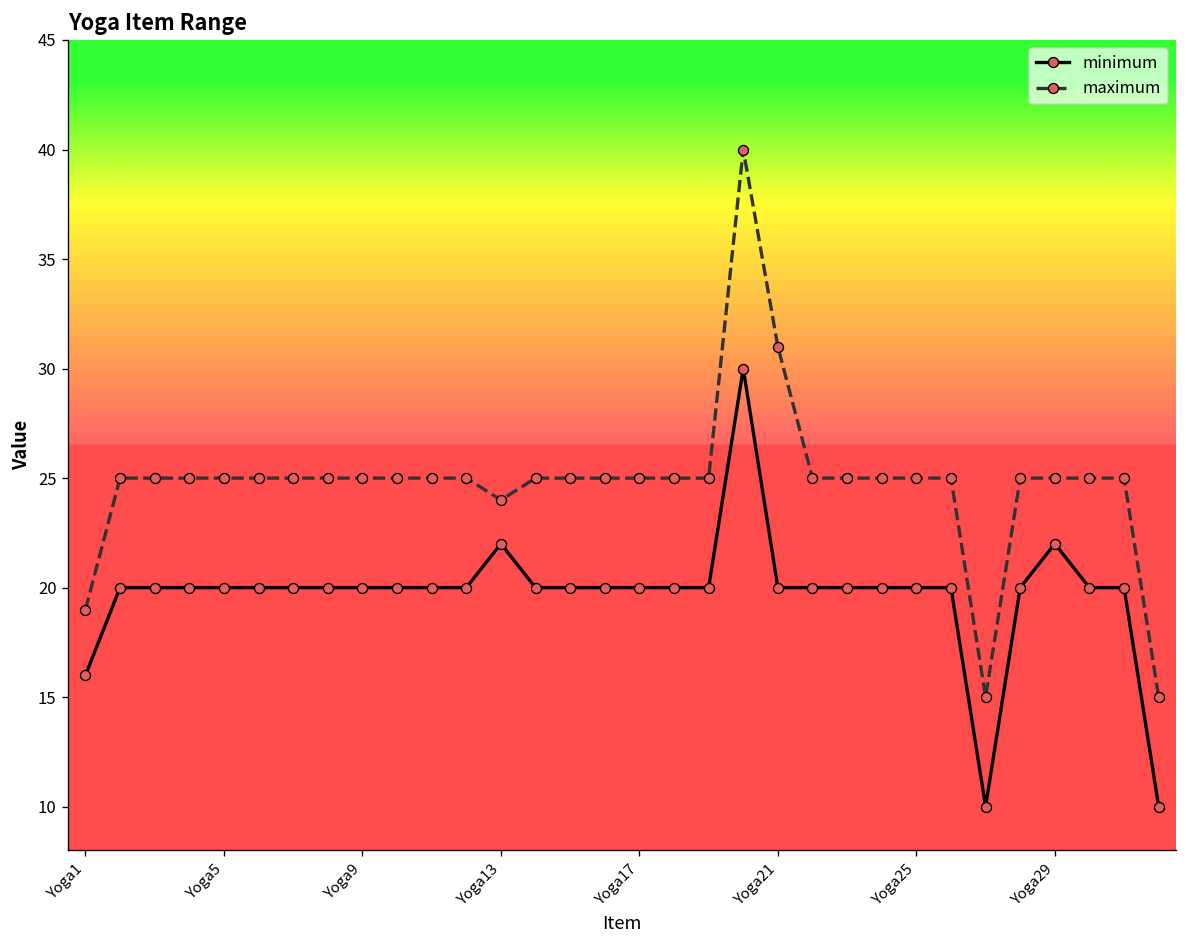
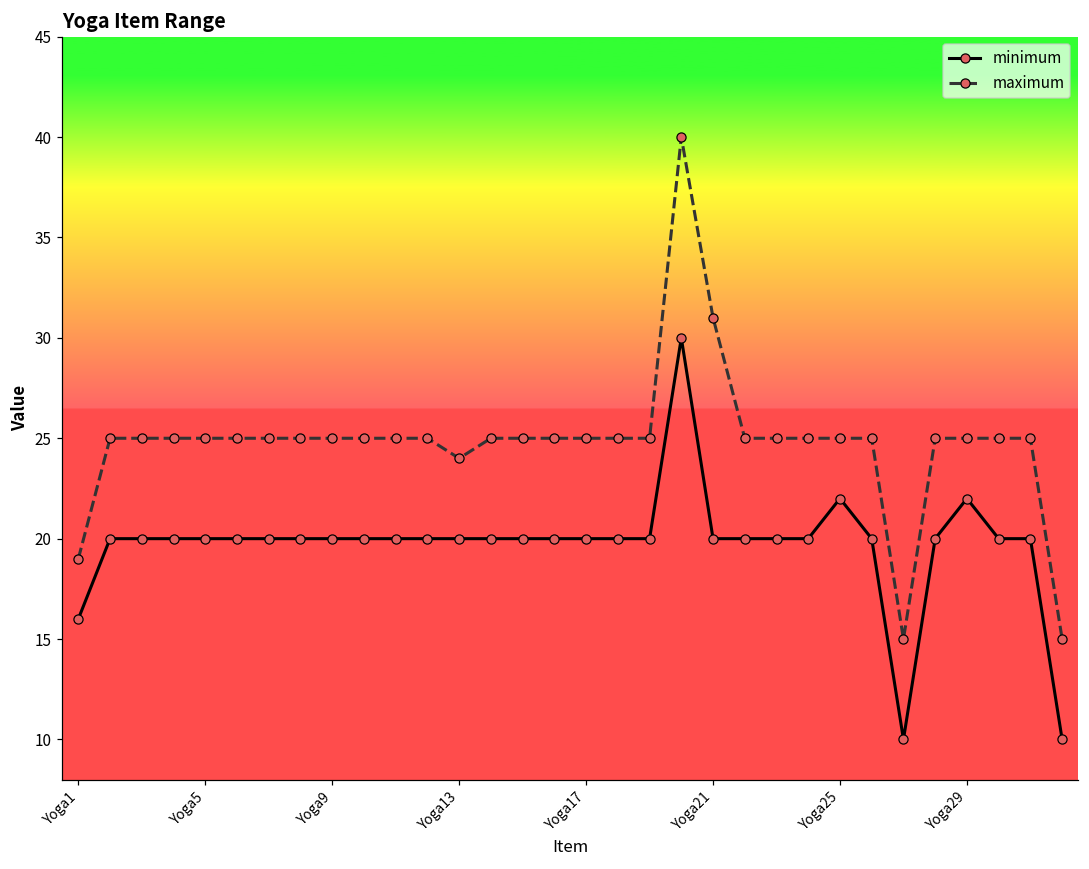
  {
    "minimum": {
      "Yoga1": 16,
      "Yoga5": 20,
      "Yoga9": 20,
-     "Yoga13": 22,
+     "Yoga13": 20,
      "Yoga17": 20,
      "Yoga21": 20,
-     "Yoga25": 20,
+     "Yoga25": 22,
      "Yoga29": 22
    },
    "maximum": {
      "Yoga1": 19,
      "Yoga5": 25,
      "Yoga9": 25,
      "Yoga13": 24,
      "Yoga17": 25,
      "Yoga21": 31,
      "Yoga25": 25,
      "Yoga29": 25
    }
  }
